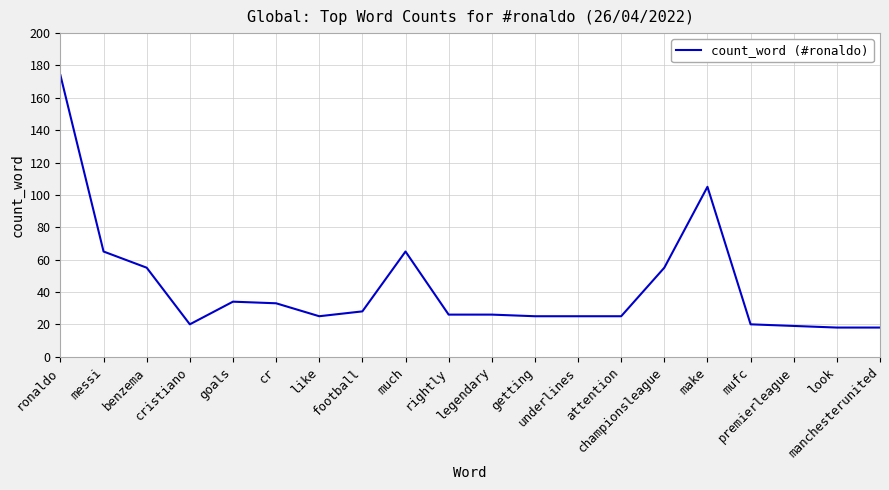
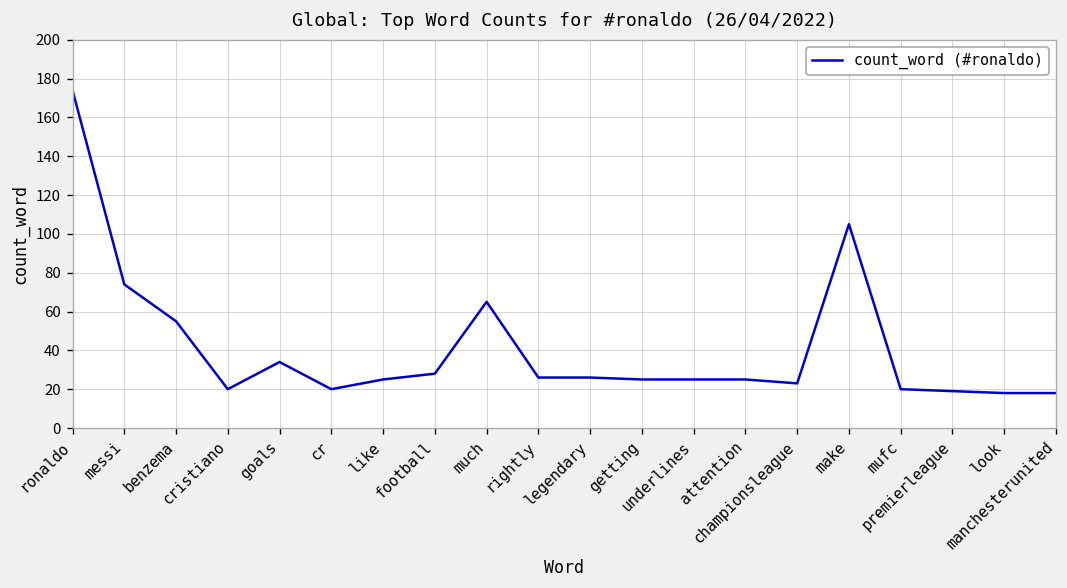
  {
    "ronaldo": 174,
-   "messi": 65,
+   "messi": 74,
    "benzema": 55,
    "cristiano": 20,
    "goals": 34,
-   "cr": 33,
+   "cr": 20,
    "like": 25,
    "football": 28,
    "much": 65,
    "rightly": 26,
    "legendary": 26,
    "getting": 25,
    "underlines": 25,
    "attention": 25,
-   "championsleague": 55,
+   "championsleague": 23,
    "make": 105,
    "mufc": 20,
    "premierleague": 19,
    "look": 18,
    "manchesterunited": 18
  }
